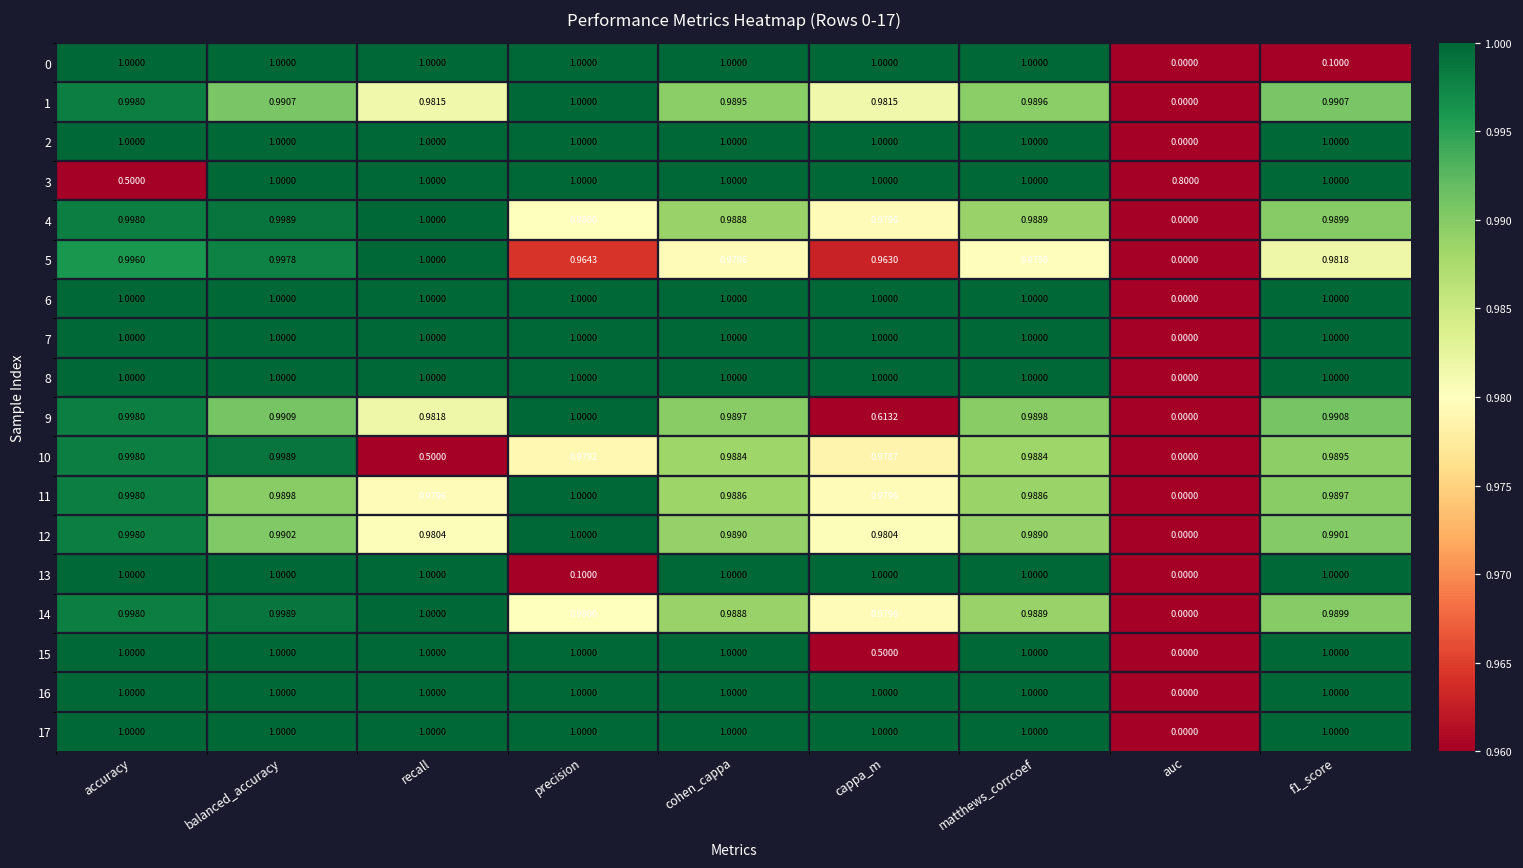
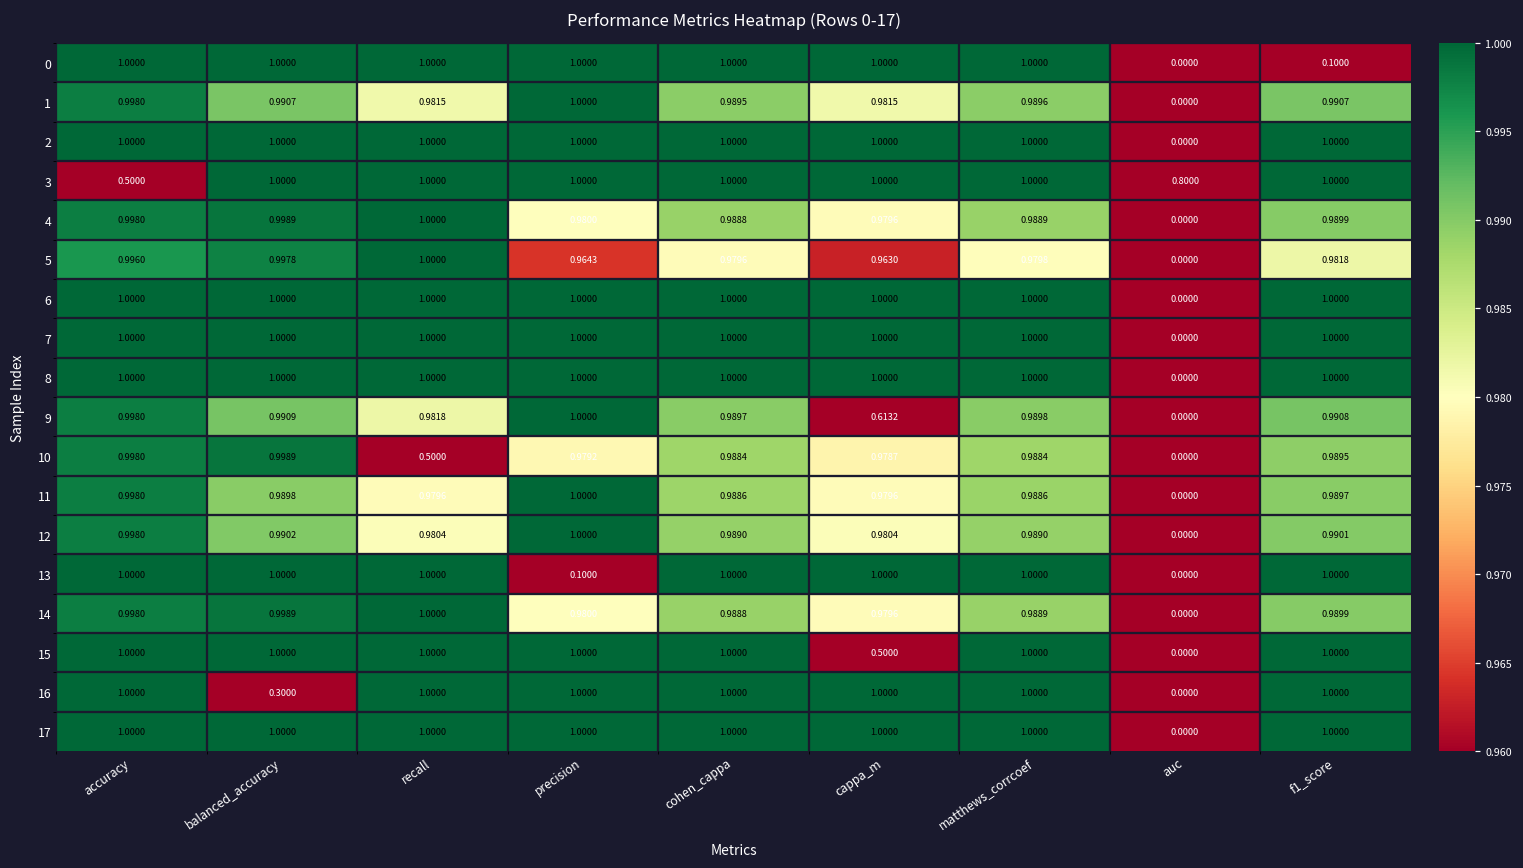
  {
    "0": {
      "accuracy": 1.0000,
      "balanced_accuracy": 1.0000,
      "recall": 1.0000,
      "precision": 1.0000,
      "cohen_cappa": 1.0000,
      "cappa_m": 1.0000,
      "matthews_corrcoef": 1.0000,
      "auc": 0.0000,
      "f1_score": 0.1000
    },
    "1": {
      "accuracy": 0.9980,
      "balanced_accuracy": 0.9907,
      "recall": 0.9815,
      "precision": 1.0000,
      "cohen_cappa": 0.9895,
      "cappa_m": 0.9815,
      "matthews_corrcoef": 0.9896,
      "auc": 0.0000,
      "f1_score": 0.9907
    },
    "2": {
      "accuracy": 1.0000,
      "balanced_accuracy": 1.0000,
      "recall": 1.0000,
      "precision": 1.0000,
      "cohen_cappa": 1.0000,
      "cappa_m": 1.0000,
      "matthews_corrcoef": 1.0000,
      "auc": 0.0000,
      "f1_score": 1.0000
    },
    "3": {
      "accuracy": 0.5000,
      "balanced_accuracy": 1.0000,
      "recall": 1.0000,
      "precision": 1.0000,
      "cohen_cappa": 1.0000,
      "cappa_m": 1.0000,
      "matthews_corrcoef": 1.0000,
      "auc": 0.8000,
      "f1_score": 1.0000
    },
    "4": {
      "accuracy": 0.9980,
      "balanced_accuracy": 0.9989,
      "recall": 1.0000,
      "precision": 0.9800,
      "cohen_cappa": 0.9888,
      "cappa_m": 0.9796,
      "matthews_corrcoef": 0.9889,
      "auc": 0.0000,
      "f1_score": 0.9899
    },
    "5": {
      "accuracy": 0.9960,
      "balanced_accuracy": 0.9978,
      "recall": 1.0000,
      "precision": 0.9643,
      "cohen_cappa": 0.9796,
      "cappa_m": 0.9630,
      "matthews_corrcoef": 0.9798,
      "auc": 0.0000,
      "f1_score": 0.9818
    },
    "6": {
      "accuracy": 1.0000,
      "balanced_accuracy": 1.0000,
      "recall": 1.0000,
      "precision": 1.0000,
      "cohen_cappa": 1.0000,
      "cappa_m": 1.0000,
      "matthews_corrcoef": 1.0000,
      "auc": 0.0000,
      "f1_score": 1.0000
    },
    "7": {
      "accuracy": 1.0000,
      "balanced_accuracy": 1.0000,
      "recall": 1.0000,
      "precision": 1.0000,
      "cohen_cappa": 1.0000,
      "cappa_m": 1.0000,
      "matthews_corrcoef": 1.0000,
      "auc": 0.0000,
      "f1_score": 1.0000
    },
    "8": {
      "accuracy": 1.0000,
      "balanced_accuracy": 1.0000,
      "recall": 1.0000,
      "precision": 1.0000,
      "cohen_cappa": 1.0000,
      "cappa_m": 1.0000,
      "matthews_corrcoef": 1.0000,
      "auc": 0.0000,
      "f1_score": 1.0000
    },
    "9": {
      "accuracy": 0.9980,
      "balanced_accuracy": 0.9909,
      "recall": 0.9818,
      "precision": 1.0000,
      "cohen_cappa": 0.9897,
      "cappa_m": 0.6132,
      "matthews_corrcoef": 0.9898,
      "auc": 0.0000,
      "f1_score": 0.9908
    },
    "10": {
      "accuracy": 0.9980,
      "balanced_accuracy": 0.9989,
      "recall": 0.5000,
      "precision": 0.9792,
      "cohen_cappa": 0.9884,
      "cappa_m": 0.9787,
      "matthews_corrcoef": 0.9884,
      "auc": 0.0000,
      "f1_score": 0.9895
    },
    "11": {
      "accuracy": 0.9980,
      "balanced_accuracy": 0.9898,
      "recall": 0.9796,
      "precision": 1.0000,
      "cohen_cappa": 0.9886,
      "cappa_m": 0.9796,
      "matthews_corrcoef": 0.9886,
      "auc": 0.0000,
      "f1_score": 0.9897
    },
    "12": {
      "accuracy": 0.9980,
      "balanced_accuracy": 0.9902,
      "recall": 0.9804,
      "precision": 1.0000,
      "cohen_cappa": 0.9890,
      "cappa_m": 0.9804,
      "matthews_corrcoef": 0.9890,
      "auc": 0.0000,
      "f1_score": 0.9901
    },
    "13": {
      "accuracy": 1.0000,
      "balanced_accuracy": 1.0000,
      "recall": 1.0000,
      "precision": 0.1000,
      "cohen_cappa": 1.0000,
      "cappa_m": 1.0000,
      "matthews_corrcoef": 1.0000,
      "auc": 0.0000,
      "f1_score": 1.0000
    },
    "14": {
      "accuracy": 0.9980,
      "balanced_accuracy": 0.9989,
      "recall": 1.0000,
      "precision": 0.9800,
      "cohen_cappa": 0.9888,
      "cappa_m": 0.9796,
      "matthews_corrcoef": 0.9889,
      "auc": 0.0000,
      "f1_score": 0.9899
    },
    "15": {
      "accuracy": 1.0000,
      "balanced_accuracy": 1.0000,
      "recall": 1.0000,
      "precision": 1.0000,
      "cohen_cappa": 1.0000,
      "cappa_m": 0.5000,
      "matthews_corrcoef": 1.0000,
      "auc": 0.0000,
      "f1_score": 1.0000
    },
    "16": {
      "accuracy": 1.0000,
-     "balanced_accuracy": 1.0000,
+     "balanced_accuracy": 0.3000,
      "recall": 1.0000,
      "precision": 1.0000,
      "cohen_cappa": 1.0000,
      "cappa_m": 1.0000,
      "matthews_corrcoef": 1.0000,
      "auc": 0.0000,
      "f1_score": 1.0000
    },
    "17": {
      "accuracy": 1.0000,
      "balanced_accuracy": 1.0000,
      "recall": 1.0000,
      "precision": 1.0000,
      "cohen_cappa": 1.0000,
      "cappa_m": 1.0000,
      "matthews_corrcoef": 1.0000,
      "auc": 0.0000,
      "f1_score": 1.0000
    }
  }
